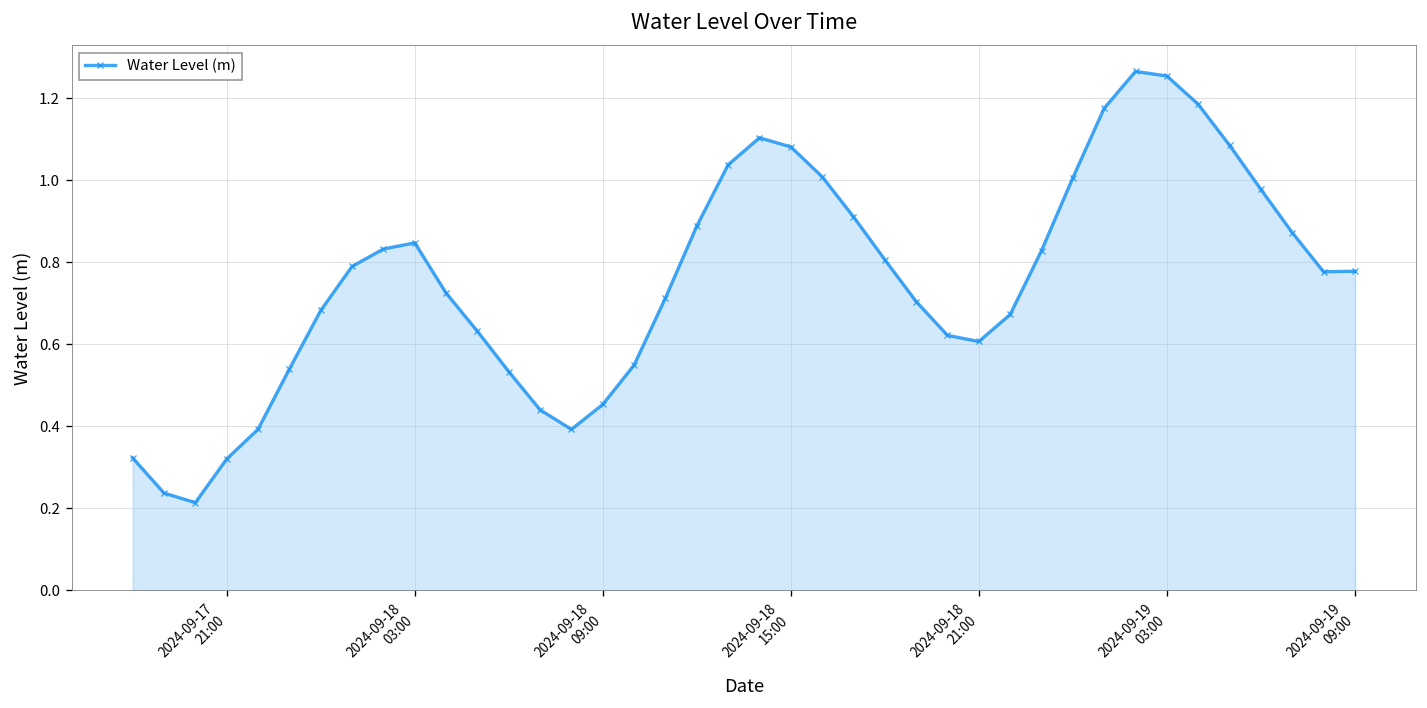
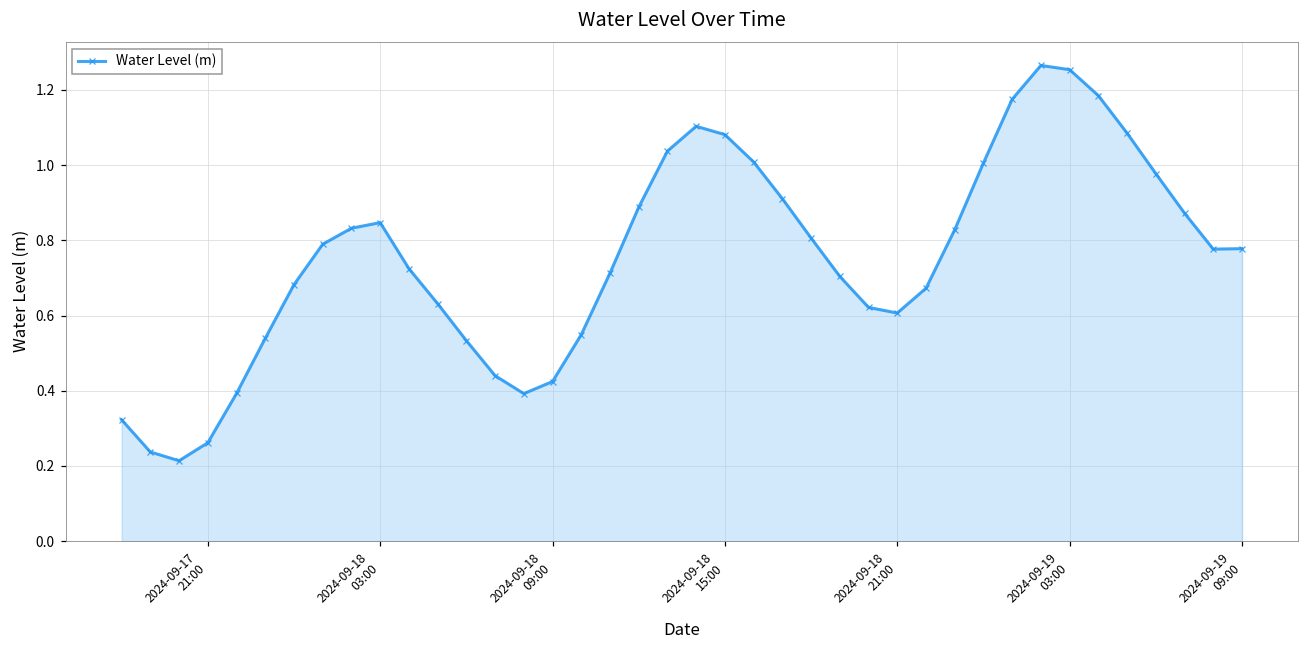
  {
-   "2024-09-17 21:00": 0.32,
+   "2024-09-17 21:00": 0.26,
    "2024-09-18 03:00": 0.85,
-   "2024-09-18 09:00": 0.45,
+   "2024-09-18 09:00": 0.42,
    "2024-09-18 15:00": 1.08,
    "2024-09-18 21:00": 0.61,
    "2024-09-19 03:00": 1.25,
    "2024-09-19 09:00": 0.78
  }
